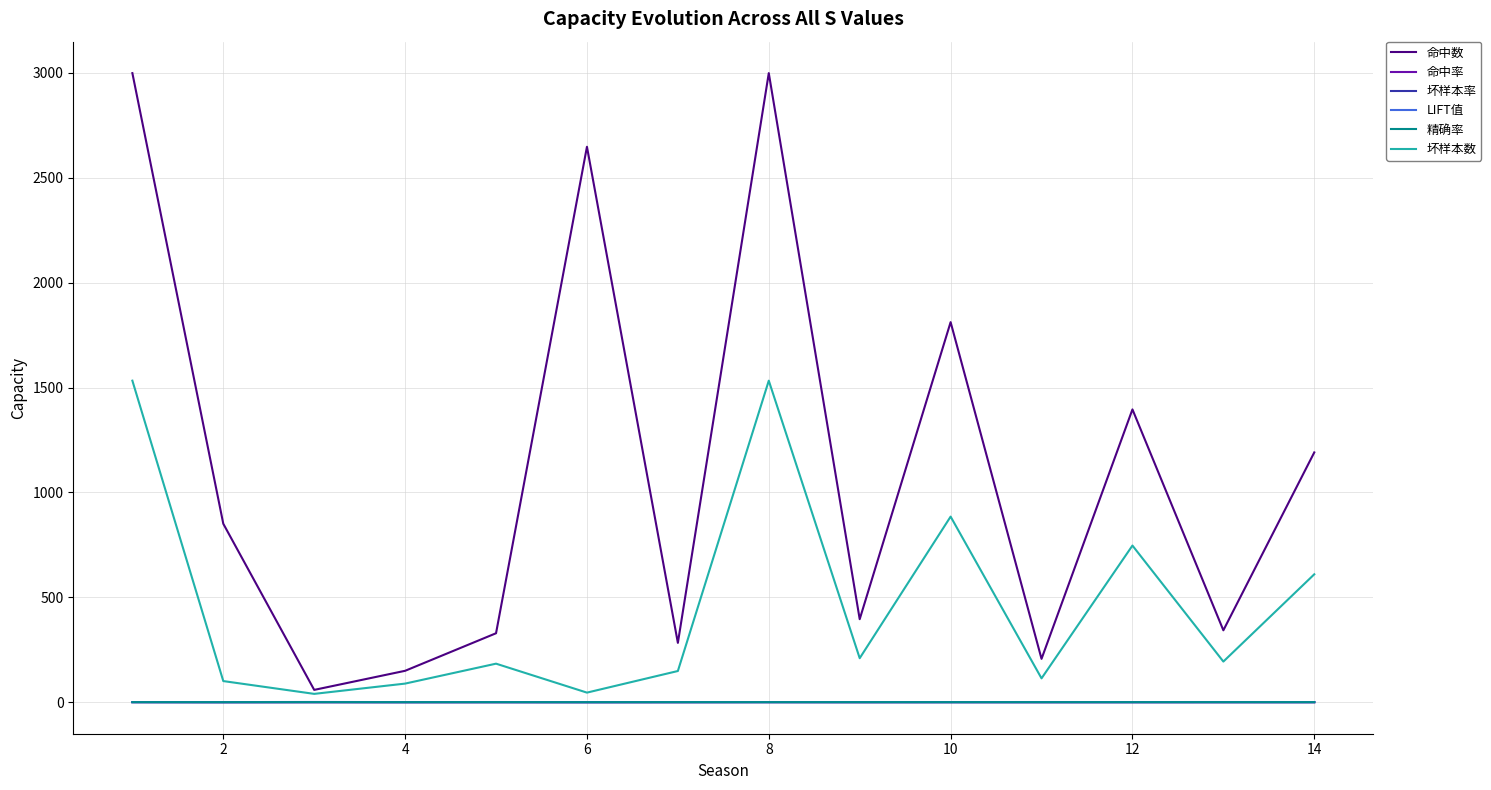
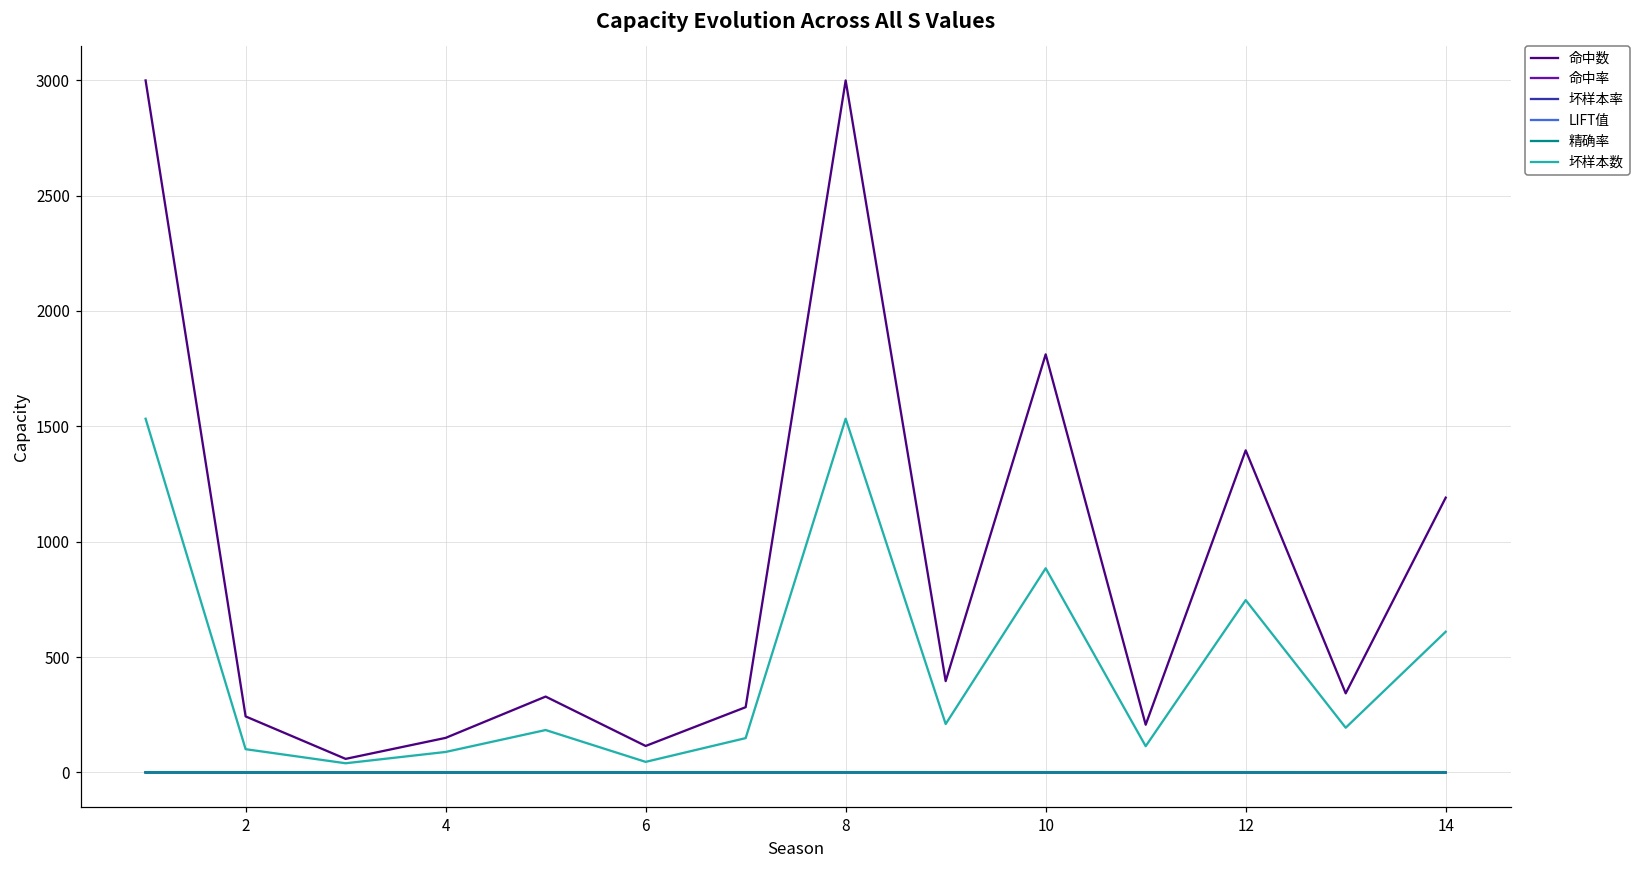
  {
    "命中数": {
-     "2": 850,
+     "2": 240,
      "4": 150,
-     "6": 2650,
+     "6": 120,
      "8": 3000,
      "10": 1810,
      "12": 1400,
      "14": 1190
    }
  }
